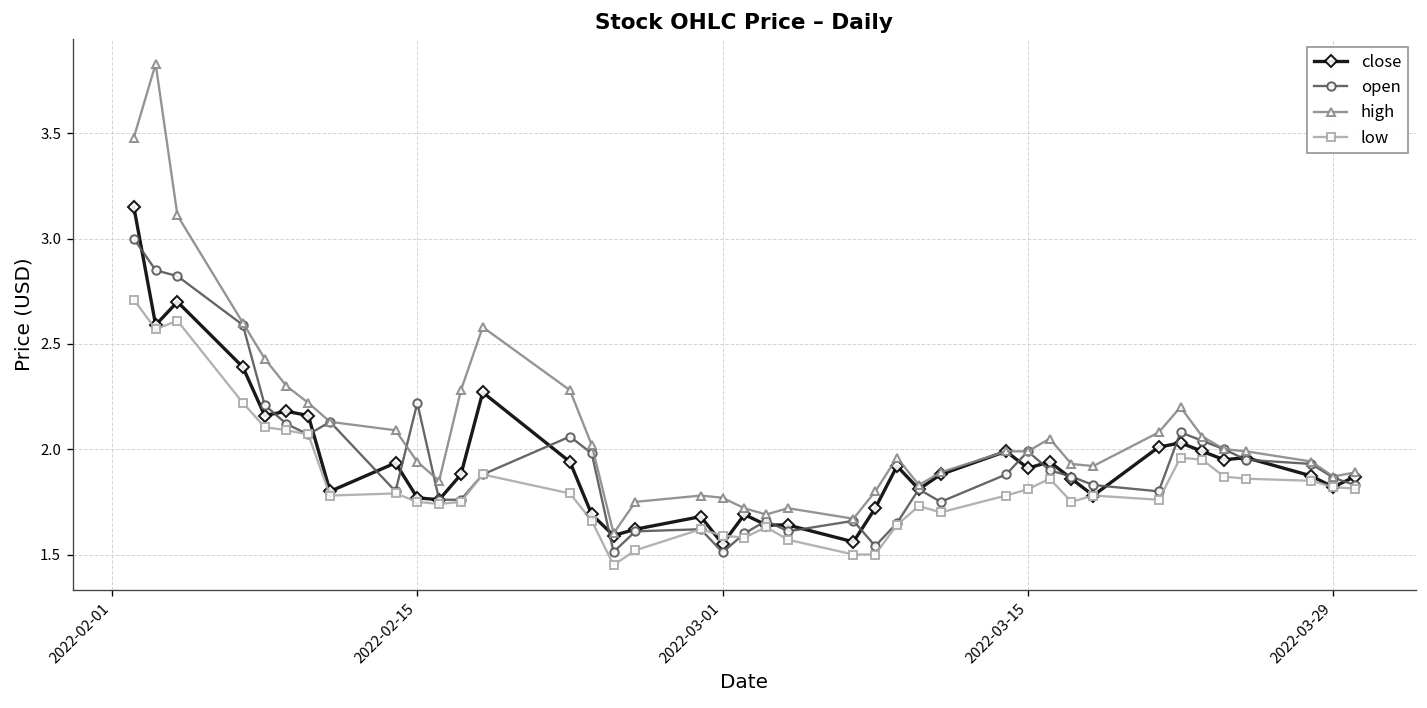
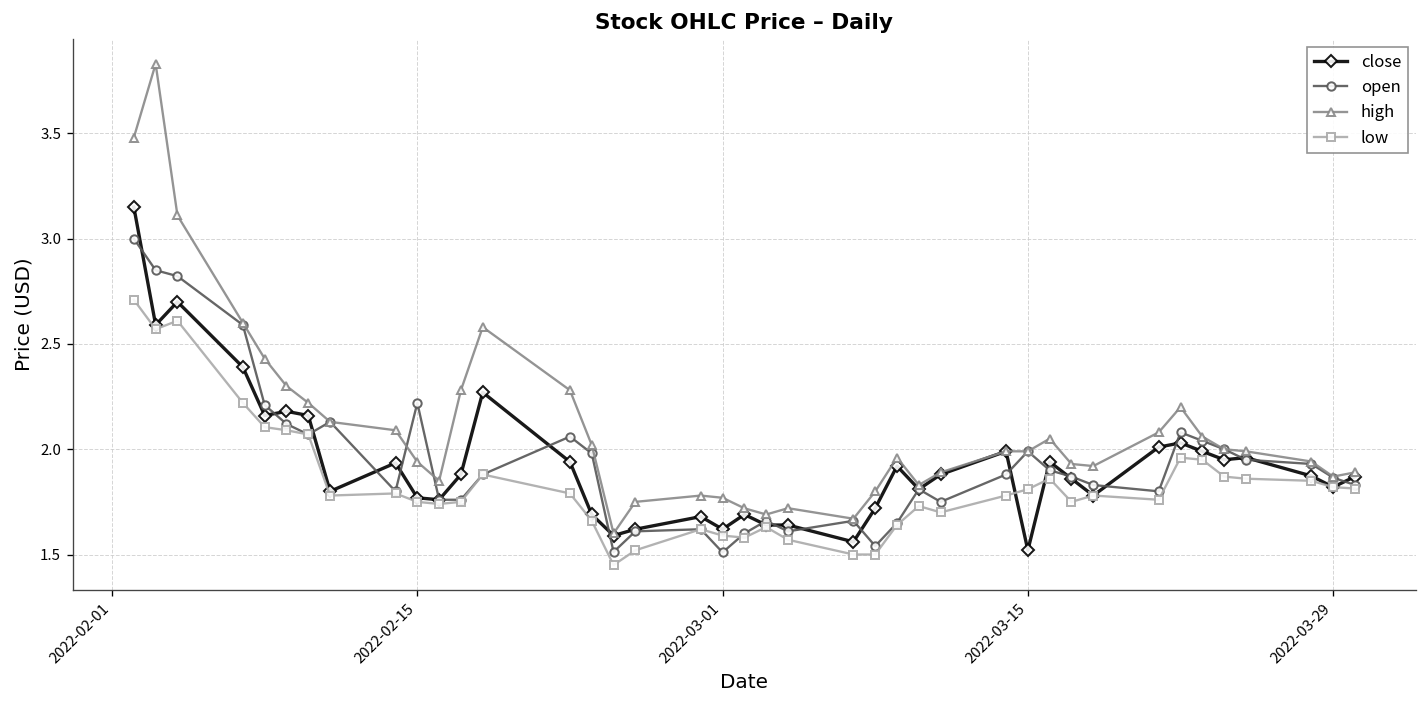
  {
    "close": {
      "2022-02-15": 1.77,
-     "2022-03-01": 1.55,
-     "2022-03-15": 1.91
+     "2022-03-01": 1.62,
+     "2022-03-15": 1.52
    },
    "open": {
      "2022-02-15": 2.22,
      "2022-03-01": 1.51
    }
  }
